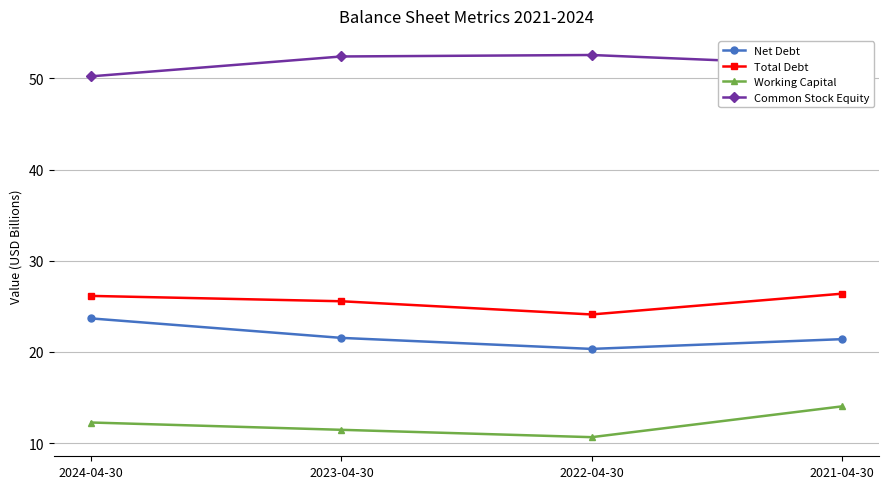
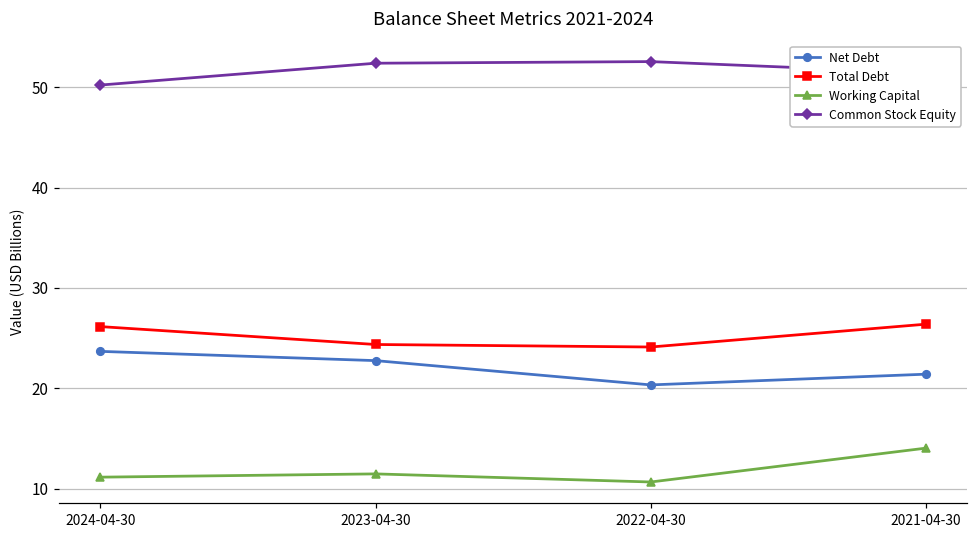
  {
    "Net Debt": {
      "2024-04-30": 24,
-     "2023-04-30": 22,
+     "2023-04-30": 23,
      "2022-04-30": 20,
      "2021-04-30": 21
    },
    "Total Debt": {
      "2024-04-30": 26,
-     "2023-04-30": 26,
+     "2023-04-30": 24,
      "2022-04-30": 24,
      "2021-04-30": 26
    },
    "Working Capital": {
-     "2024-04-30": 12,
+     "2024-04-30": 11,
      "2023-04-30": 11,
      "2022-04-30": 11,
      "2021-04-30": 14
    },
    "Common Stock Equity": {
      "2024-04-30": 50,
      "2023-04-30": 52,
      "2022-04-30": 53
    }
  }
